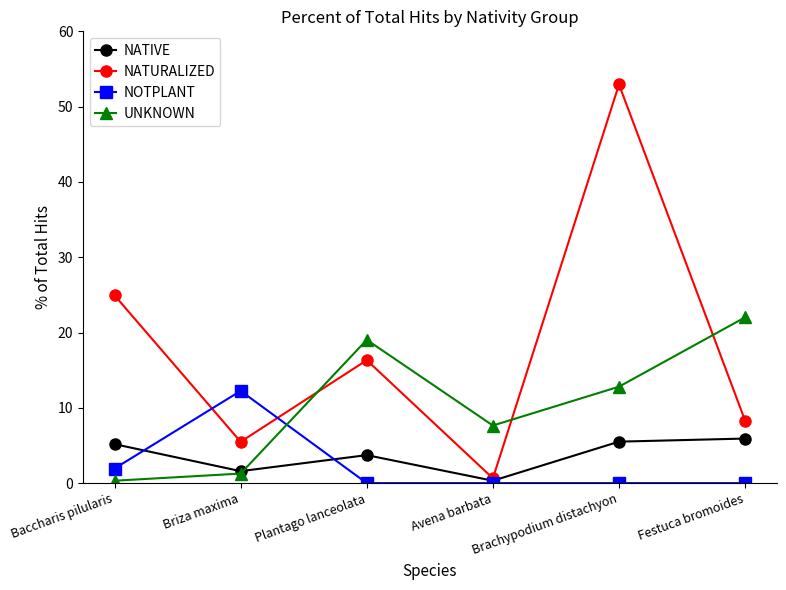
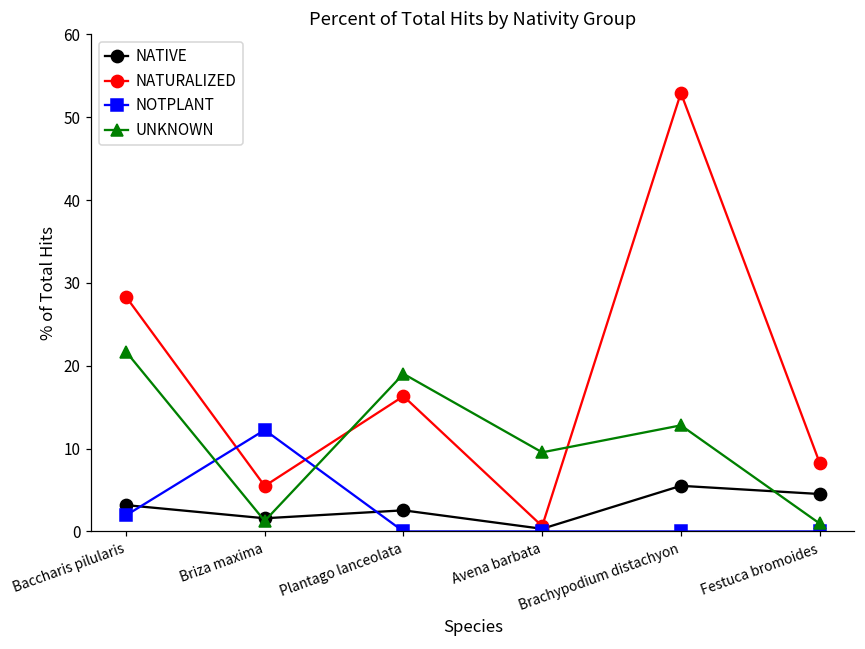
  {
    "NATIVE": {
-     "Baccharis pilularis": 5,
-     "Plantago lanceolata": 4,
+     "Baccharis pilularis": 3,
+     "Plantago lanceolata": 3,
      "Brachypodium distachyon": 6,
-     "Festuca bromoides": 6
+     "Festuca bromoides": 5
    },
    "NATURALIZED": {
-     "Baccharis pilularis": 25,
+     "Baccharis pilularis": 28,
      "Briza maxima": 5,
      "Plantago lanceolata": 16,
      "Brachypodium distachyon": 53,
      "Festuca bromoides": 8
    },
    "NOTPLANT": {
      "Baccharis pilularis": 2,
      "Briza maxima": 12,
      "Plantago lanceolata": 0,
      "Brachypodium distachyon": 0,
      "Festuca bromoides": 0
    },
    "UNKNOWN": {
-     "Baccharis pilularis": 0,
+     "Baccharis pilularis": 22,
      "Plantago lanceolata": 19,
-     "Avena barbata": 8,
+     "Avena barbata": 10,
      "Brachypodium distachyon": 13,
-     "Festuca bromoides": 22
+     "Festuca bromoides": 1
    }
  }
